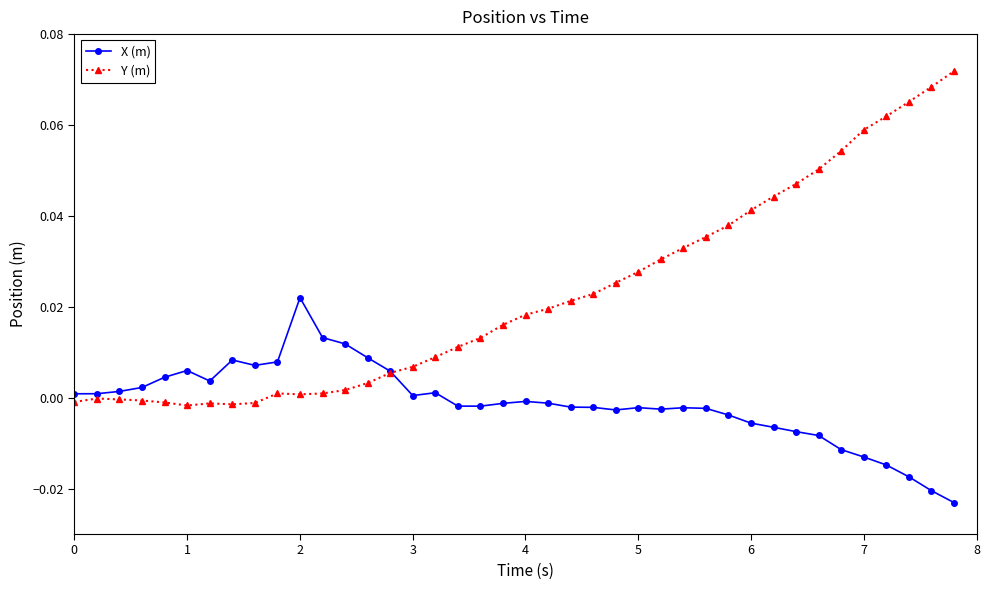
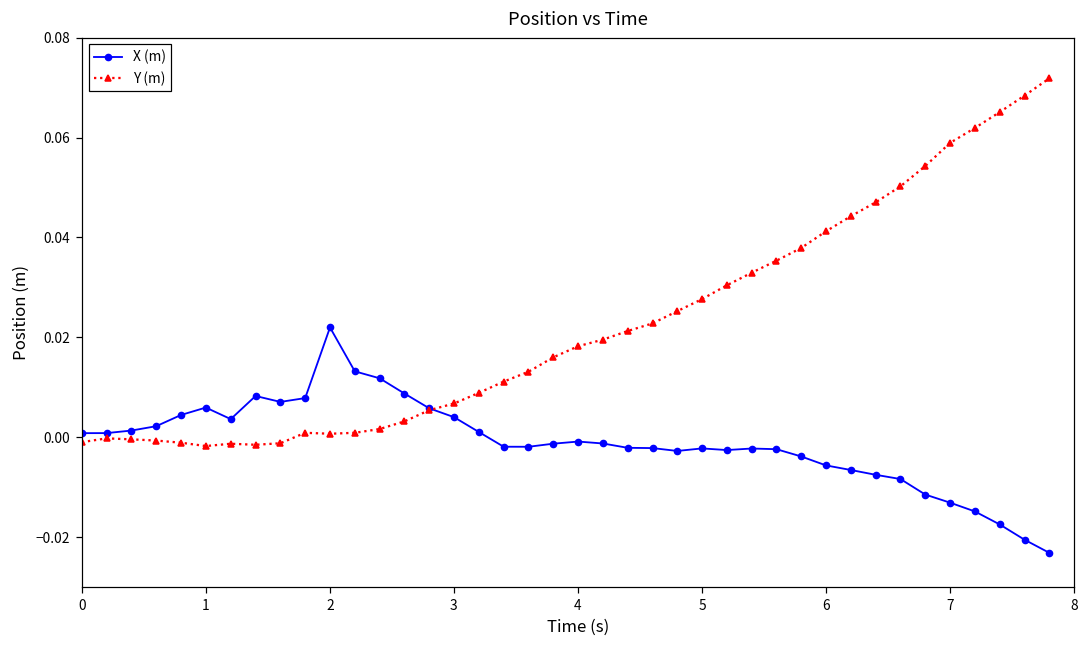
  {
    "X (m)": {
      "0": 0.001,
      "1": 0.006,
      "2": 0.022,
-     "3": 0.000,
+     "3": 0.004,
      "4": -0.001,
      "5": -0.002,
      "6": -0.006,
      "7": -0.013
    },
    "Y (m)": {
      "0": -0.001,
      "1": -0.002,
      "2": 0.001,
      "3": 0.007,
      "4": 0.018,
      "5": 0.028,
      "6": 0.041,
      "7": 0.059
    }
  }
